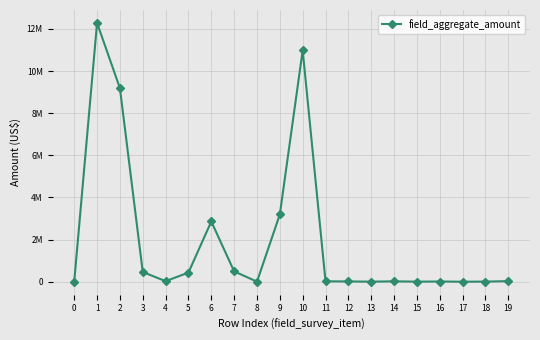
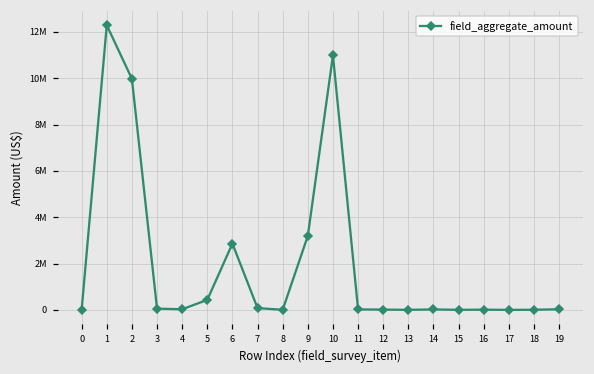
  {
    "0": 0,
    "1": 12300000,
-   "2": 9200000,
-   "3": 500000,
+   "2": 10000000,
+   "3": 100000,
    "4": 0,
    "5": 400000,
    "6": 2900000,
-   "7": 500000,
+   "7": 100000,
    "8": 0,
    "9": 3200000,
    "10": 11000000,
    "11": 0,
    "12": 0,
    "13": 0,
    "14": 0,
    "15": 0,
    "16": 0,
    "17": 0,
    "18": 0,
    "19": 0
  }
